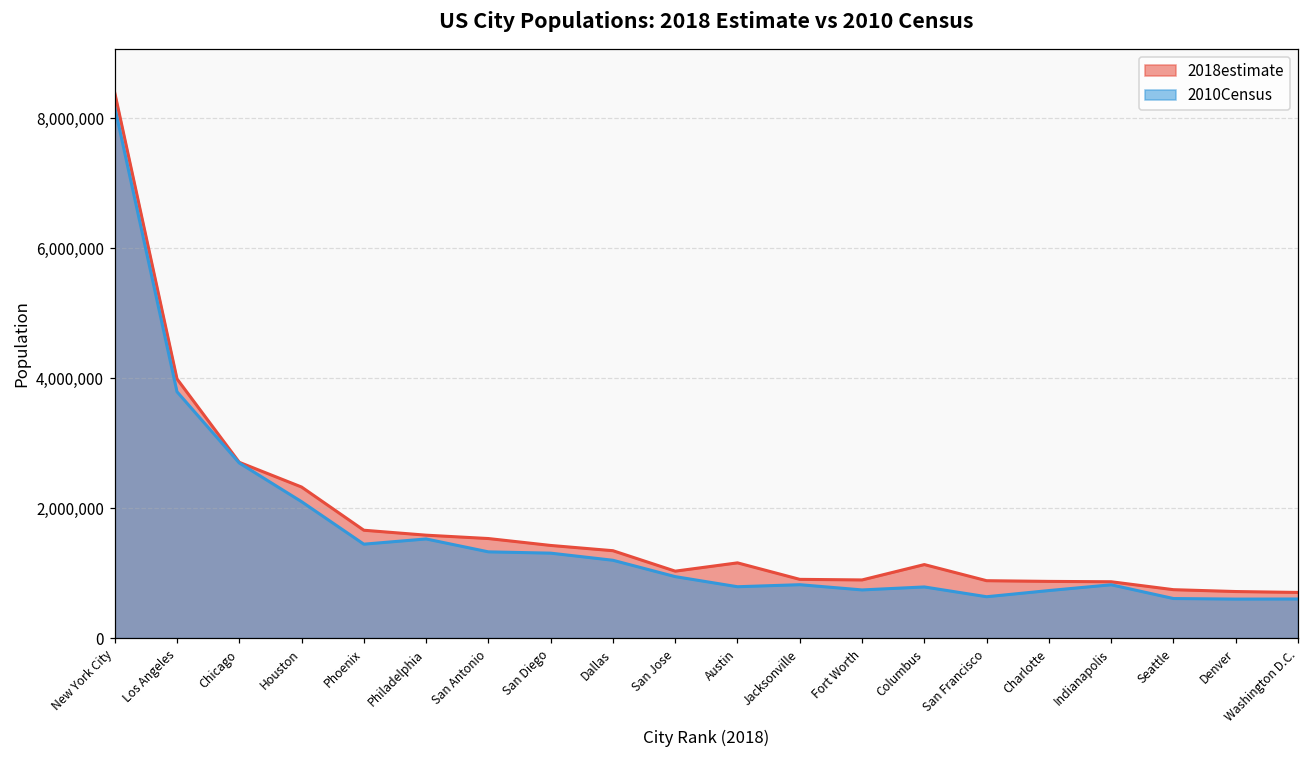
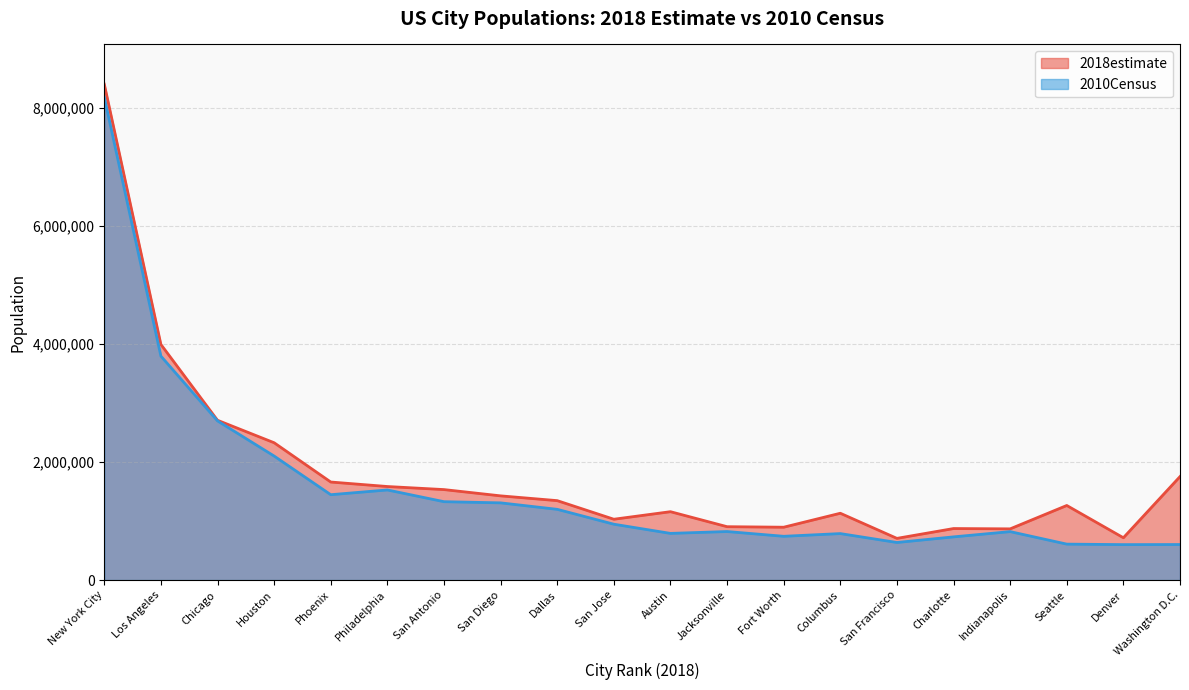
  {
    "2018estimate": {
      "New York City": "8,400,000",
      "Los Angeles": "4,000,000",
      "Houston": "2,300,000",
      "Phoenix": "1,700,000",
      "Philadelphia": "1,600,000",
      "San Antonio": "1,500,000",
      "San Diego": "1,400,000",
      "Dallas": "1,300,000",
      "San Jose": "1,000,000",
      "Austin": "1,200,000",
      "Jacksonville": "900,000",
      "Fort Worth": "900,000",
      "Columbus": "1,100,000",
-     "San Francisco": "900,000",
+     "San Francisco": "700,000",
      "Charlotte": "900,000",
      "Indianapolis": "900,000",
-     "Seattle": "700,000",
+     "Seattle": "1,300,000",
      "Denver": "700,000",
-     "Washington D.C.": "700,000"
+     "Washington D.C.": "1,800,000"
    },
    "2010Census": {
      "New York City": "8,200,000",
      "Los Angeles": "3,800,000",
      "Houston": "2,100,000",
      "Phoenix": "1,400,000",
      "Philadelphia": "1,500,000",
      "San Antonio": "1,300,000",
      "San Diego": "1,300,000",
      "Dallas": "1,200,000",
      "San Jose": "900,000",
      "Austin": "800,000",
      "Jacksonville": "800,000",
      "Fort Worth": "700,000",
      "Columbus": "800,000",
      "San Francisco": "600,000",
      "Charlotte": "700,000",
      "Indianapolis": "800,000",
      "Seattle": "600,000",
      "Denver": "600,000",
      "Washington D.C.": "600,000"
    }
  }
